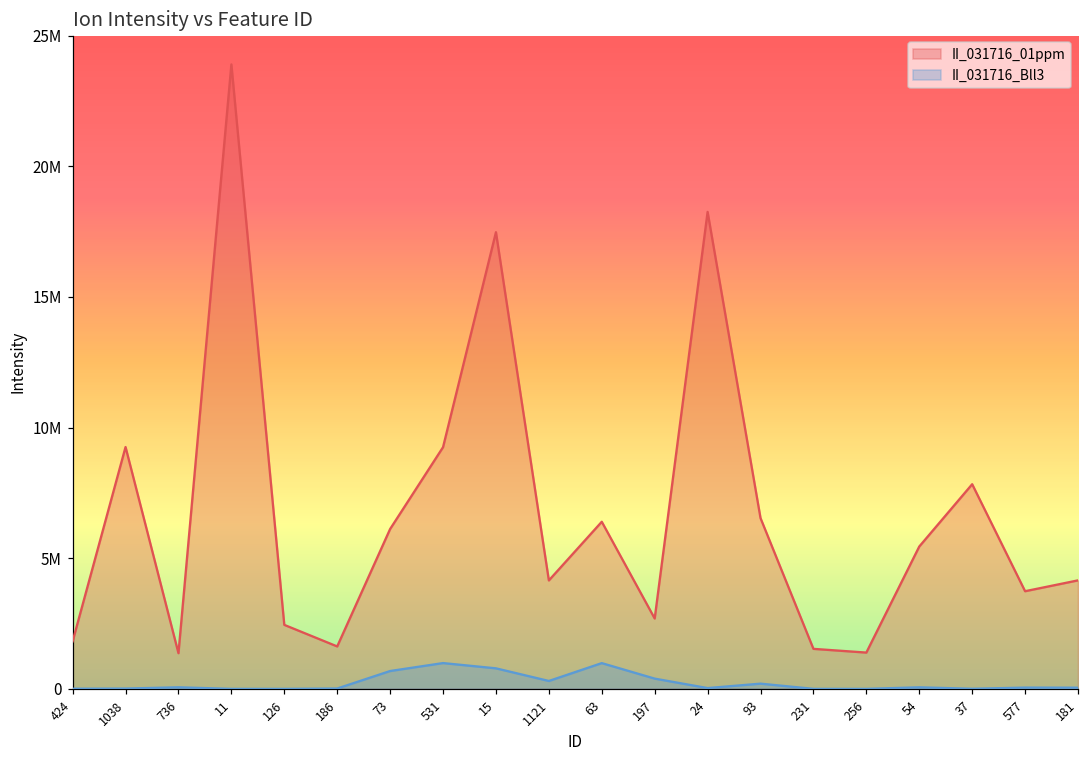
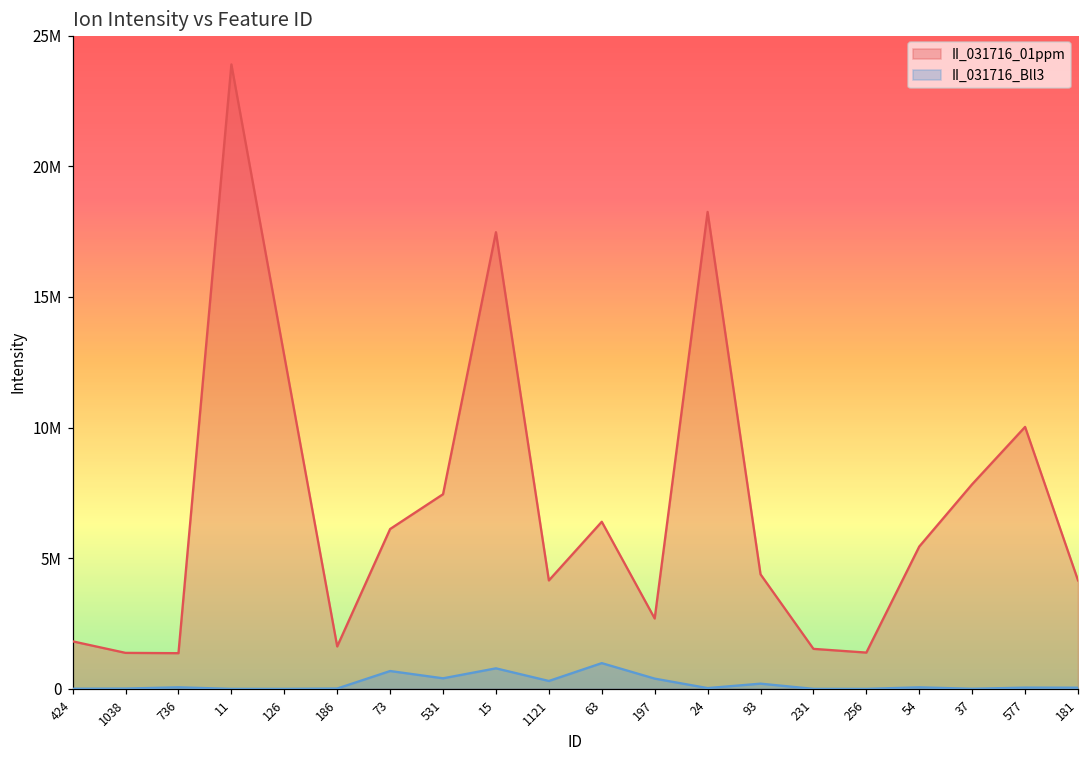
  {
    "II_031716_01ppm": {
      "424": 1800000,
-     "1038": 9300000,
+     "1038": 1400000,
      "736": 1400000,
      "11": 23900000,
-     "126": 2400000,
+     "126": 12700000,
      "186": 1600000,
      "73": 6100000,
-     "531": 9200000,
+     "531": 7400000,
      "15": 17500000,
      "1121": 4100000,
      "63": 6400000,
      "197": 2700000,
      "24": 18300000,
-     "93": 6500000,
+     "93": 4400000,
      "231": 1500000,
      "256": 1400000,
      "54": 5400000,
      "37": 7800000,
-     "577": 3700000,
+     "577": 10000000,
      "181": 4200000
    },
    "II_031716_Bll3": {
      "424": 0,
      "1038": 0,
      "736": 100000,
      "11": 0,
      "126": 0,
      "186": 0,
      "73": 700000,
-     "531": 1000000,
+     "531": 400000,
      "15": 800000,
      "1121": 300000,
      "63": 1000000,
      "197": 400000,
      "24": 0,
      "93": 200000,
      "231": 0,
      "256": 0,
      "54": 100000,
      "37": 0,
      "577": 0,
      "181": 0
    }
  }
